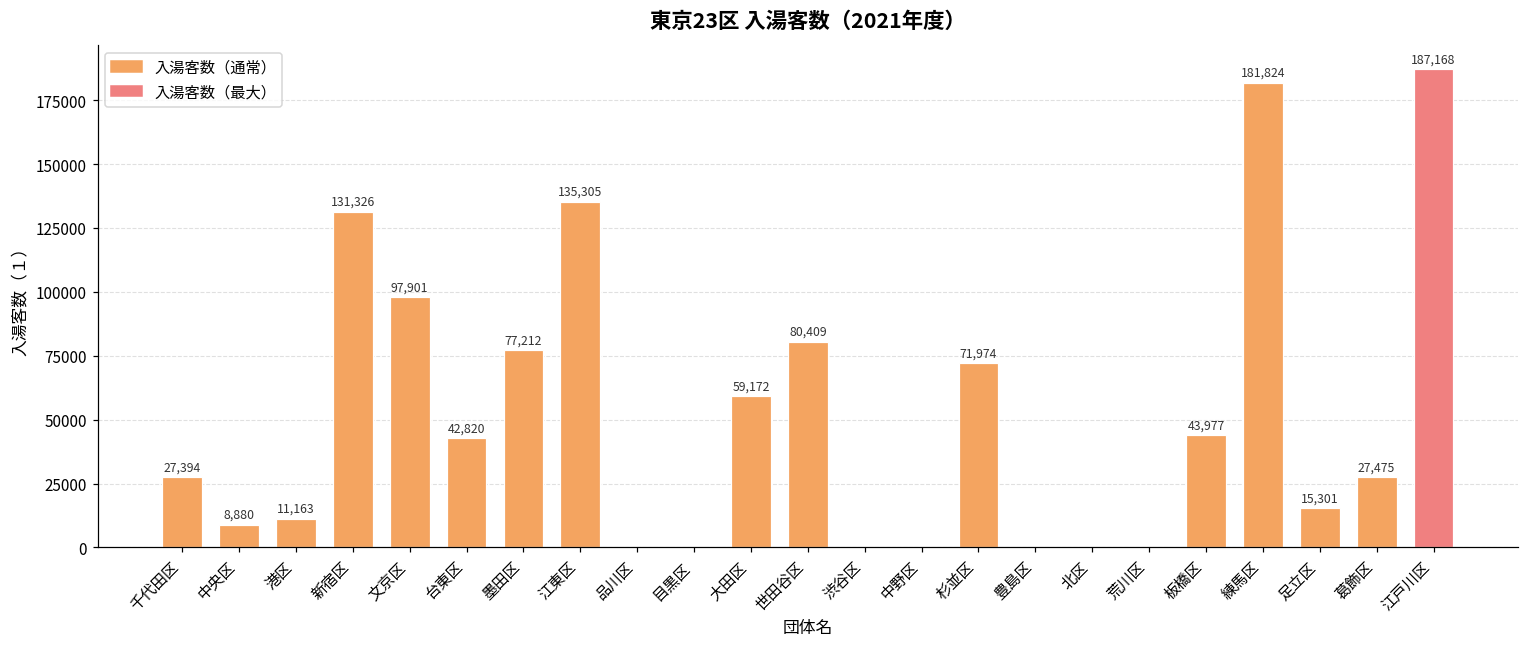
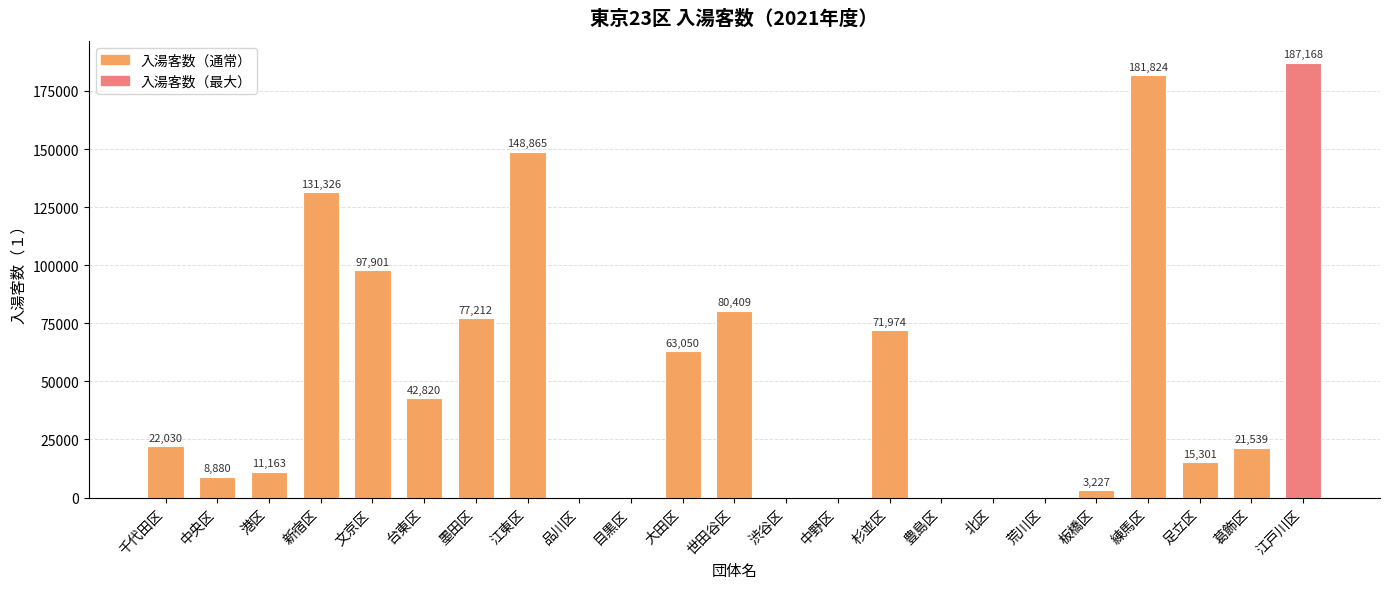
  {
-   "千代田区": "27,394",
+   "千代田区": "22,030",
    "中央区": "8,880",
    "港区": "11,163",
    "新宿区": "131,326",
    "文京区": "97,901",
    "台東区": "42,820",
    "墨田区": "77,212",
-   "江東区": "135,305",
-   "大田区": "59,172",
+   "江東区": "148,865",
+   "大田区": "63,050",
    "世田谷区": "80,409",
    "杉並区": "71,974",
-   "板橋区": "43,977",
+   "板橋区": "3,227",
    "練馬区": "181,824",
    "足立区": "15,301",
-   "葛飾区": "27,475",
+   "葛飾区": "21,539",
    "江戸川区": "187,168"
  }
